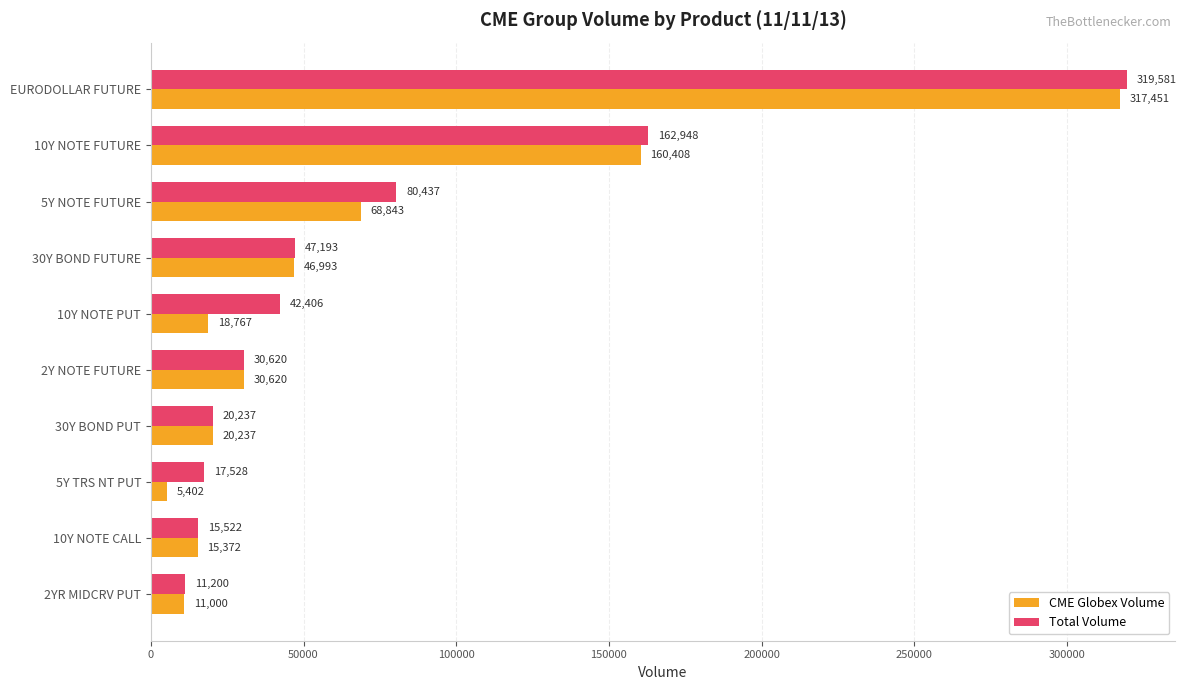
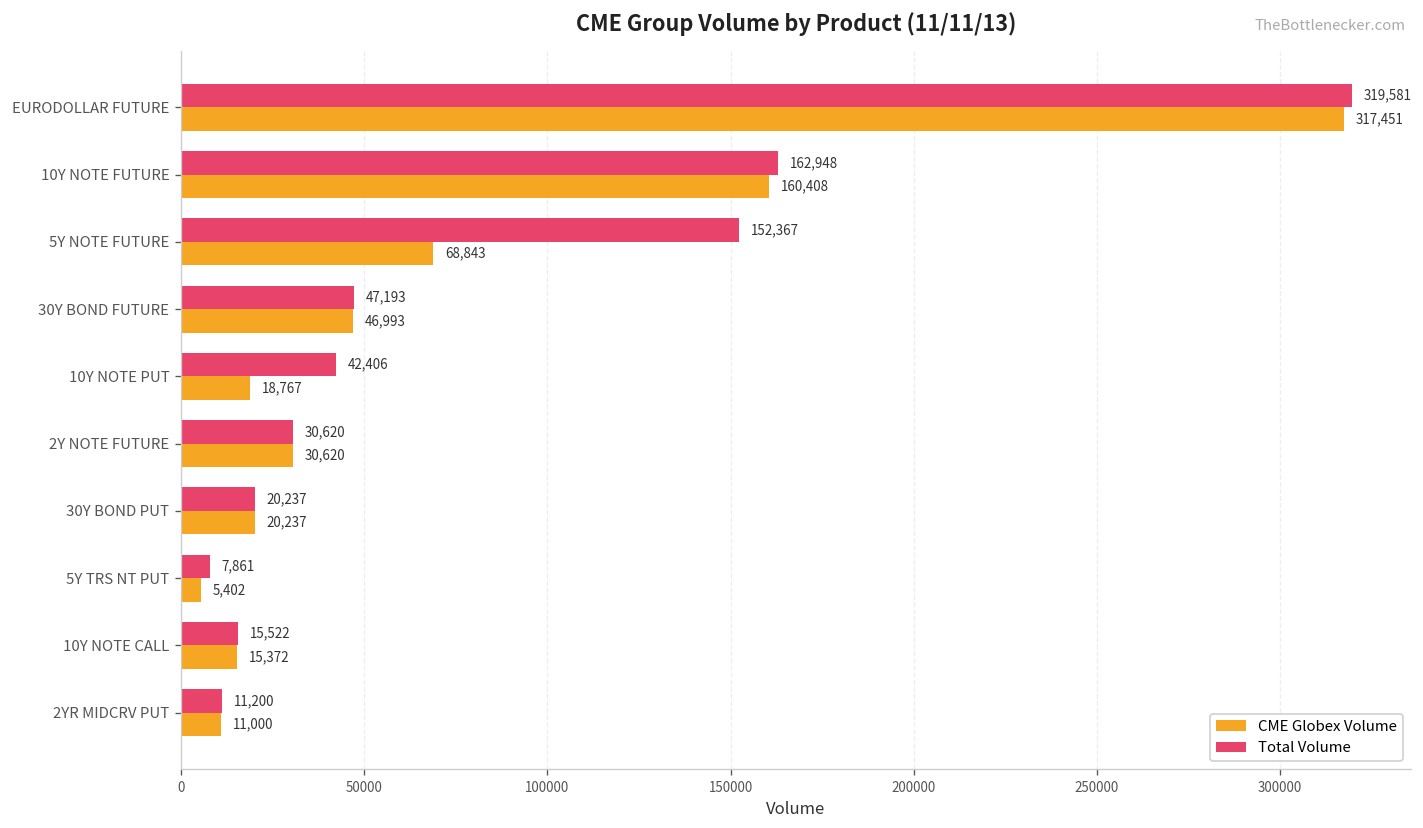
  {
    "CME Globex Volume": {
      "EURODOLLAR FUTURE": "317,451",
      "10Y NOTE FUTURE": "160,408",
      "5Y NOTE FUTURE": "68,843",
      "30Y BOND FUTURE": "46,993",
      "10Y NOTE PUT": "18,767",
      "2Y NOTE FUTURE": "30,620",
      "30Y BOND PUT": "20,237",
      "5Y TRS NT PUT": "5,402",
      "10Y NOTE CALL": "15,372",
      "2YR MIDCRV PUT": "11,000"
    },
    "Total Volume": {
      "EURODOLLAR FUTURE": "319,581",
      "10Y NOTE FUTURE": "162,948",
-     "5Y NOTE FUTURE": "80,437",
+     "5Y NOTE FUTURE": "152,367",
      "30Y BOND FUTURE": "47,193",
      "10Y NOTE PUT": "42,406",
      "2Y NOTE FUTURE": "30,620",
      "30Y BOND PUT": "20,237",
-     "5Y TRS NT PUT": "17,528",
+     "5Y TRS NT PUT": "7,861",
      "10Y NOTE CALL": "15,522",
      "2YR MIDCRV PUT": "11,200"
    }
  }
